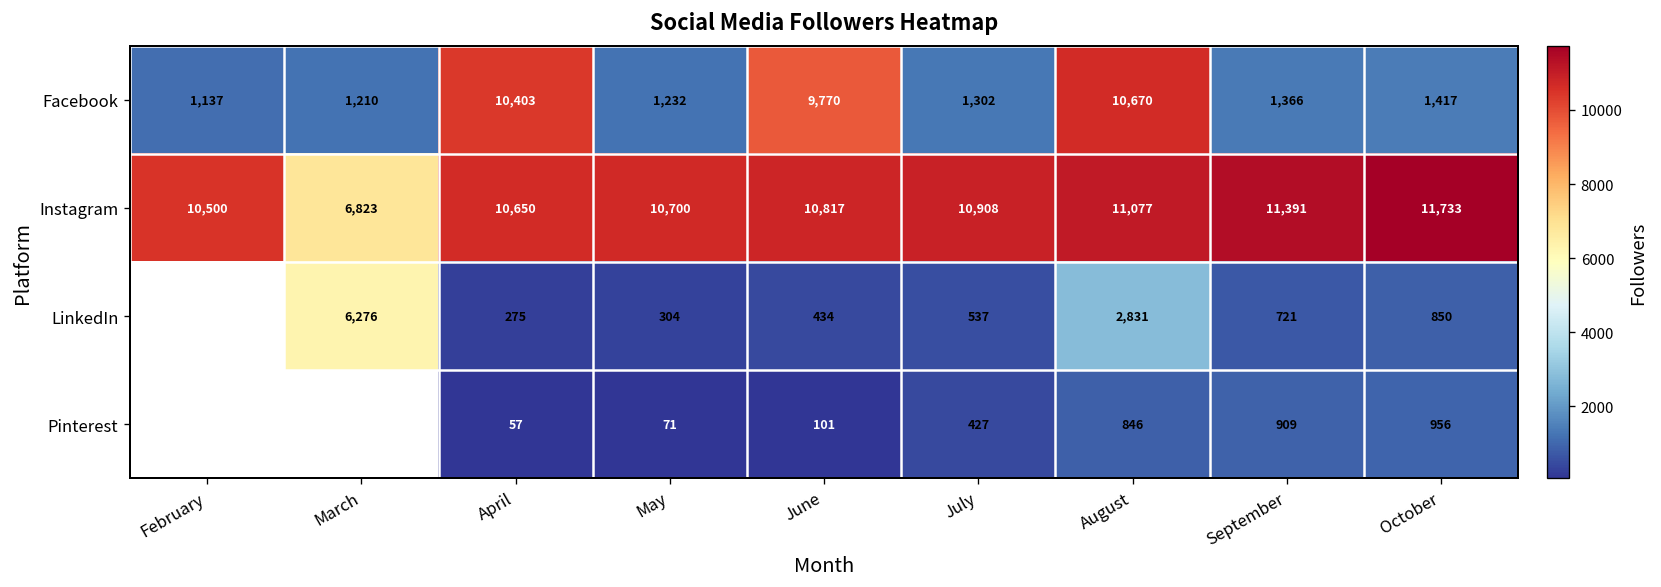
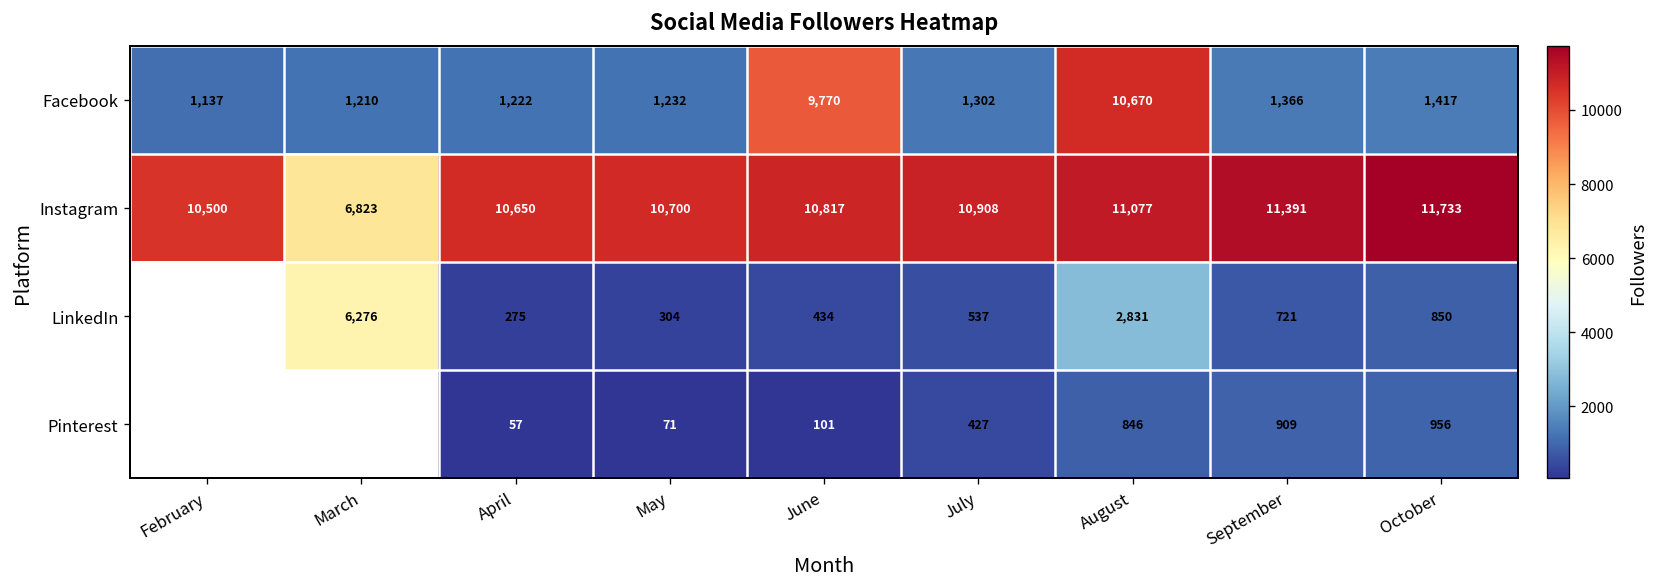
  {
    "Facebook": {
      "February": "1,137",
      "March": "1,210",
-     "April": "10,403",
+     "April": "1,222",
      "May": "1,232",
      "June": "9,770",
      "July": "1,302",
      "August": "10,670",
      "September": "1,366",
      "October": "1,417"
    },
    "Instagram": {
      "February": "10,500",
      "March": "6,823",
      "April": "10,650",
      "May": "10,700",
      "June": "10,817",
      "July": "10,908",
      "August": "11,077",
      "September": "11,391",
      "October": "11,733"
    },
    "LinkedIn": {
      "March": "6,276",
      "April": "275",
      "May": "304",
      "June": "434",
      "July": "537",
      "August": "2,831",
      "September": "721",
      "October": "850"
    },
    "Pinterest": {
      "April": "57",
      "May": "71",
      "June": "101",
      "July": "427",
      "August": "846",
      "September": "909",
      "October": "956"
    }
  }
